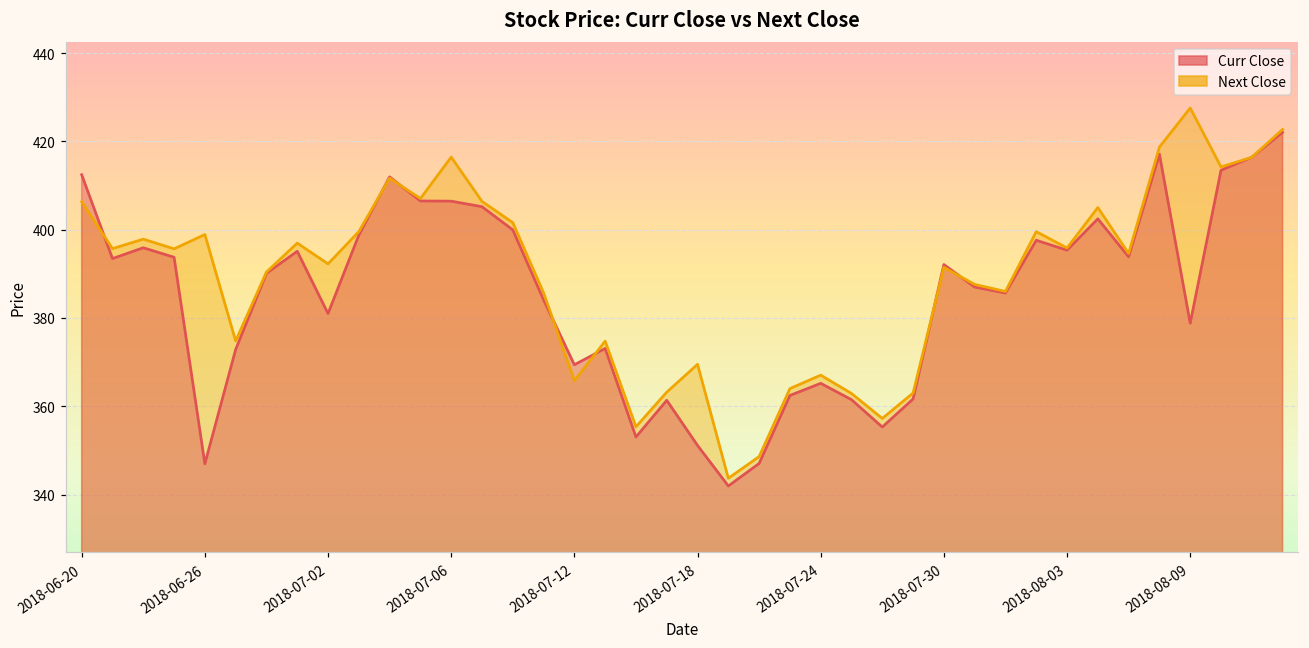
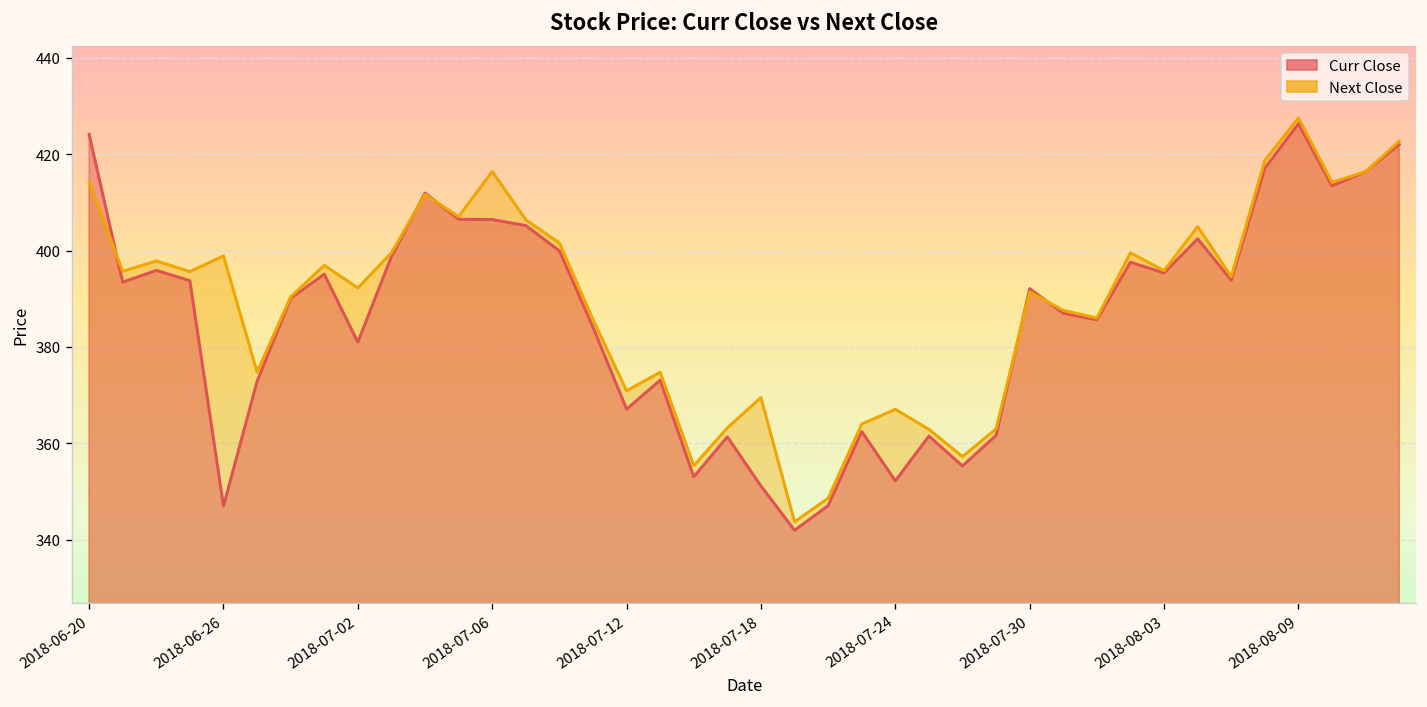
  {
    "Curr Close": {
-     "2018-06-20": 412,
+     "2018-06-20": 424,
      "2018-06-26": 347,
      "2018-07-02": 381,
      "2018-07-06": 406,
-     "2018-07-12": 369,
+     "2018-07-12": 367,
      "2018-07-18": 351,
-     "2018-07-24": 365,
+     "2018-07-24": 352,
      "2018-07-30": 392,
-     "2018-08-09": 379
+     "2018-08-09": 426
    },
    "Next Close": {
-     "2018-06-20": 406,
+     "2018-06-20": 414,
      "2018-06-26": 399,
      "2018-07-02": 392,
      "2018-07-06": 416,
-     "2018-07-12": 366,
+     "2018-07-12": 371,
      "2018-07-18": 370,
      "2018-07-24": 367,
      "2018-07-30": 391,
      "2018-08-09": 428
    }
  }
